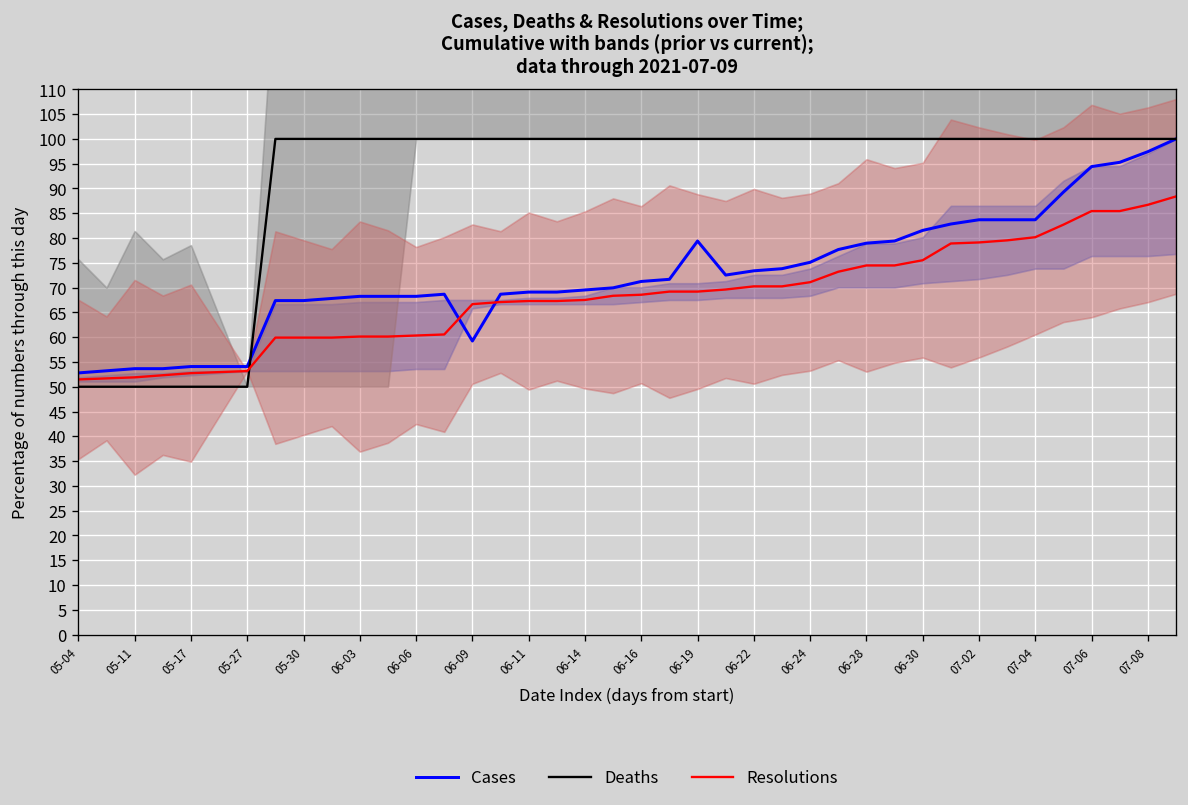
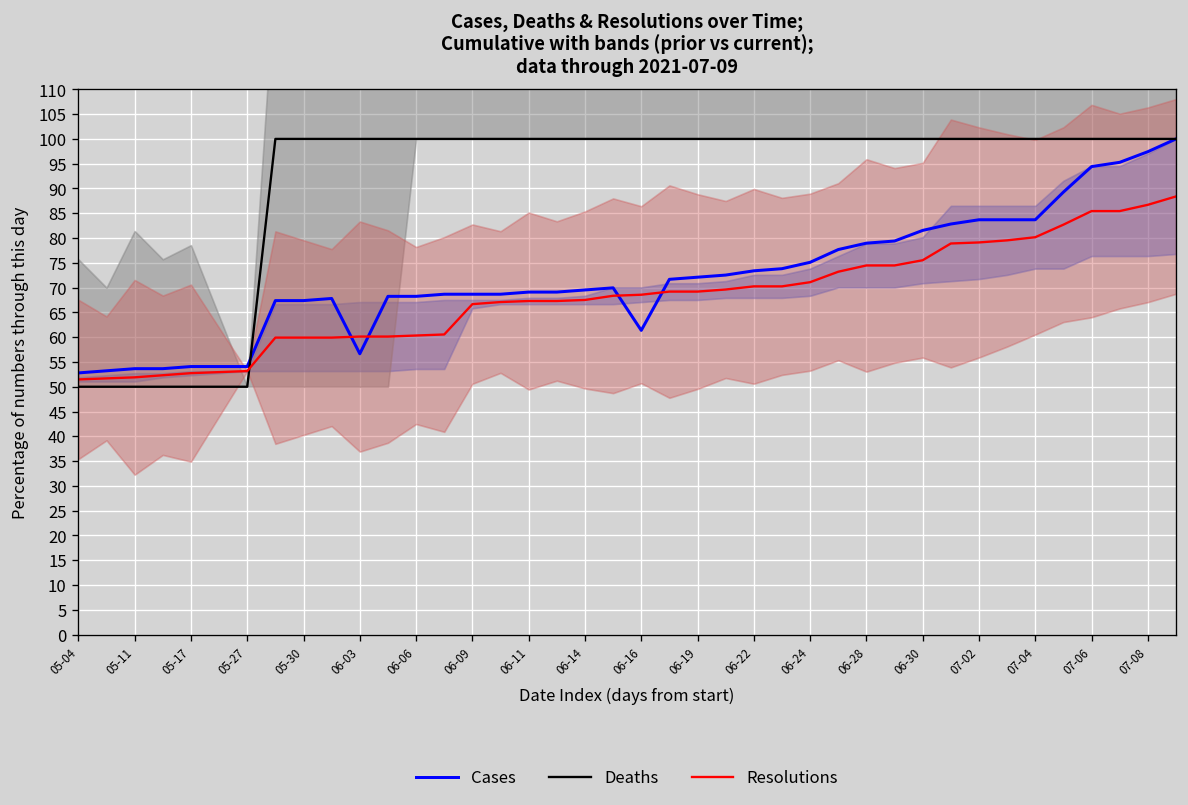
  {
    "Cases": {
      "05-04": 53,
      "05-11": 54,
      "05-17": 54,
      "05-27": 54,
      "05-30": 67,
-     "06-03": 68,
+     "06-03": 57,
      "06-06": 68,
-     "06-09": 59,
+     "06-09": 69,
      "06-11": 69,
      "06-14": 70,
-     "06-16": 71,
-     "06-19": 79,
+     "06-16": 61,
+     "06-19": 72,
      "06-22": 73,
      "06-24": 75,
      "06-30": 82,
      "07-02": 84,
      "07-04": 84
    },
    "Deaths": {
      "05-04": 50,
      "05-11": 50,
      "05-17": 50,
      "05-30": 100,
      "06-03": 100,
      "06-06": 100,
      "06-09": 100,
      "06-11": 100,
      "06-14": 100,
      "06-16": 100,
      "06-19": 100,
      "06-22": 100,
      "06-24": 100,
      "06-28": 100,
      "06-30": 100,
      "07-02": 100,
      "07-06": 100,
      "07-08": 100
    },
    "Resolutions": {
      "05-11": 52,
      "05-30": 60,
      "06-03": 60,
      "06-06": 60,
      "06-09": 67,
      "06-11": 67,
      "06-14": 68,
      "06-16": 69,
      "06-19": 69,
      "06-22": 70,
      "06-24": 71,
      "06-28": 74,
      "06-30": 76,
      "07-02": 79,
      "07-04": 80,
      "07-06": 85,
      "07-08": 87
    }
  }
